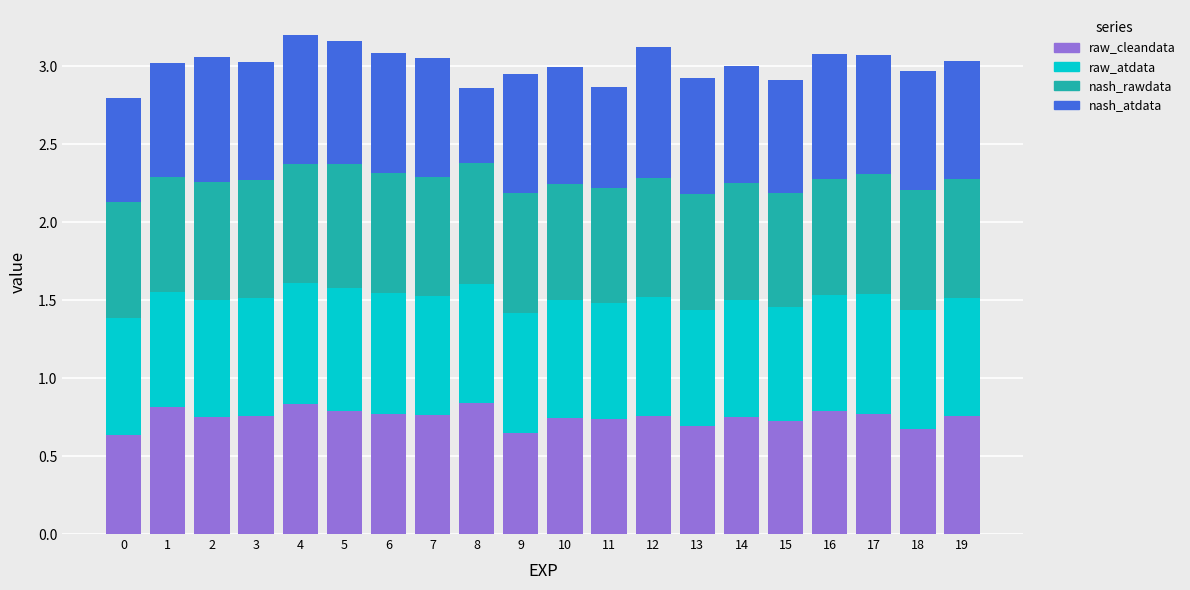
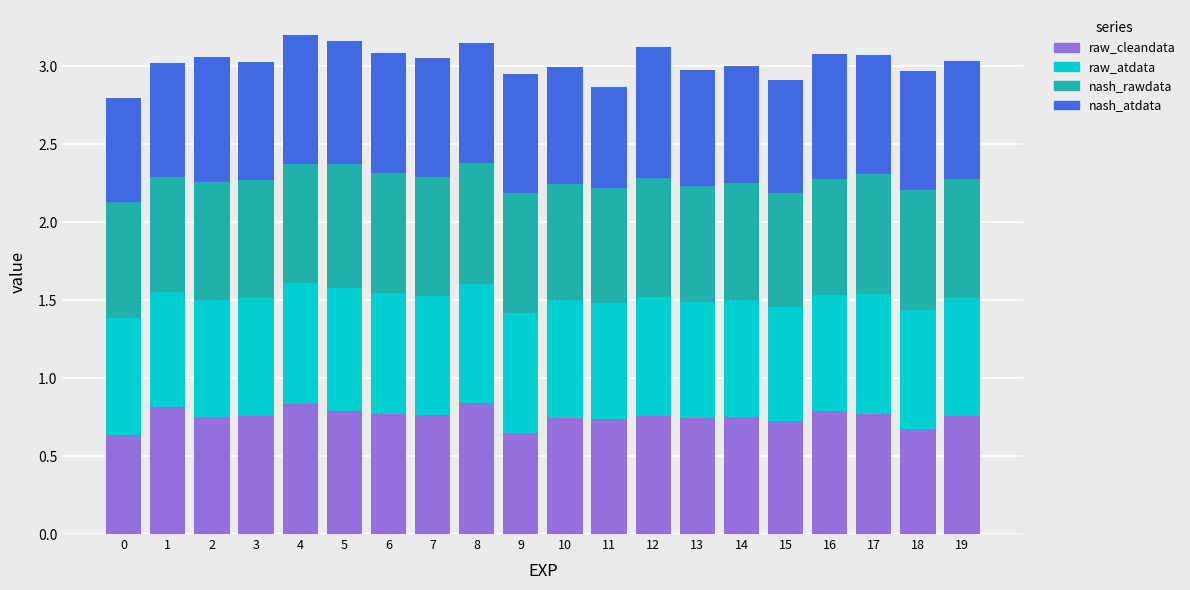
  {
    "raw_cleandata": {
      "0": 0.64,
      "1": 0.81,
      "2": 0.75,
      "3": 0.76,
      "4": 0.83,
      "5": 0.79,
      "6": 0.77,
      "7": 0.76,
      "8": 0.84,
      "9": 0.65,
      "10": 0.75,
      "11": 0.74,
      "12": 0.76,
-     "13": 0.69,
+     "13": 0.74,
      "14": 0.75,
      "15": 0.73,
      "16": 0.79,
      "17": 0.77,
      "18": 0.67,
      "19": 0.76
    },
    "nash_atdata": {
      "0": 0.67,
      "1": 0.73,
      "2": 0.80,
      "3": 0.76,
      "4": 0.82,
      "5": 0.79,
      "6": 0.77,
      "7": 0.76,
-     "8": 0.48,
+     "8": 0.77,
      "9": 0.77,
      "10": 0.75,
      "11": 0.64,
      "12": 0.84,
      "13": 0.74,
      "14": 0.75,
      "15": 0.73,
      "16": 0.80,
      "17": 0.77,
      "18": 0.76,
      "19": 0.76
    }
  }
